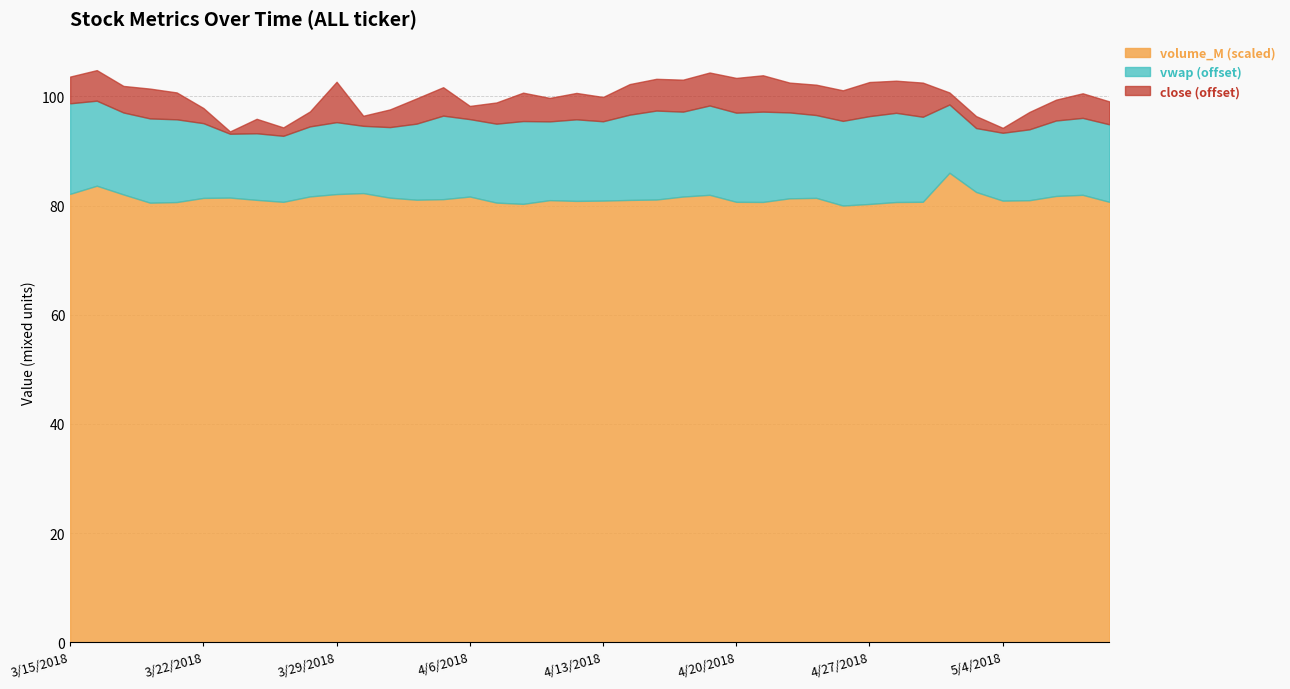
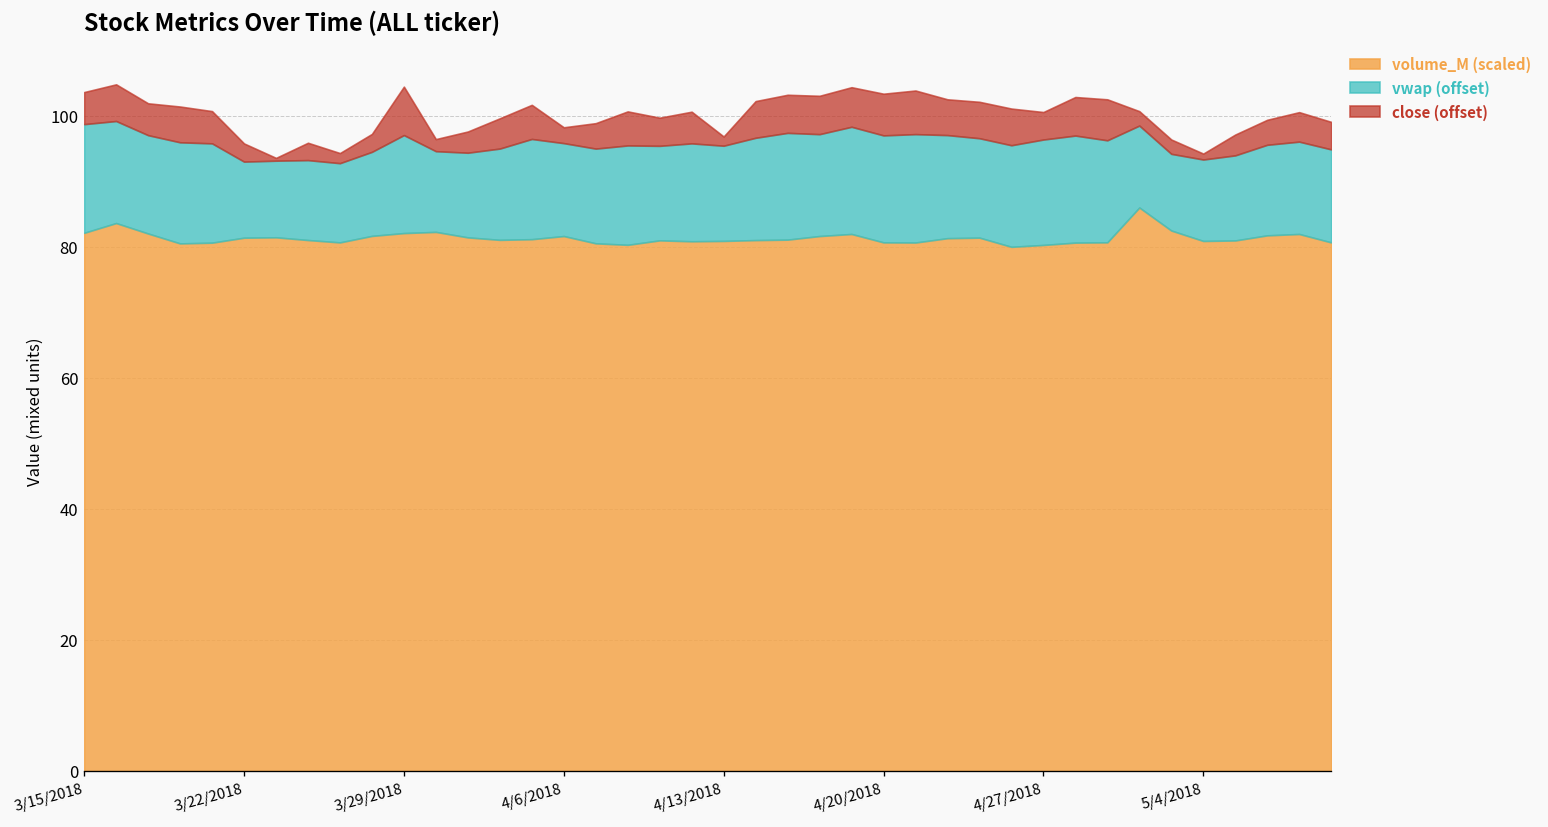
  {
    "volume_M (scaled)": {
      "3/15/2018": 82,
      "3/22/2018": 81,
      "3/29/2018": 82,
      "4/6/2018": 82,
      "4/13/2018": 81,
      "4/20/2018": 81,
      "4/27/2018": 80,
      "5/4/2018": 81
    },
    "vwap (offset)": {
      "3/15/2018": 17,
-     "3/22/2018": 14,
-     "3/29/2018": 13,
+     "3/22/2018": 12,
+     "3/29/2018": 15,
      "4/6/2018": 14,
      "4/13/2018": 15,
      "4/20/2018": 16,
      "4/27/2018": 16,
      "5/4/2018": 12
    },
    "close (offset)": {
      "3/15/2018": 5,
      "3/22/2018": 3,
      "3/29/2018": 7,
      "4/6/2018": 2,
-     "4/13/2018": 4,
+     "4/13/2018": 1,
      "4/20/2018": 6,
-     "4/27/2018": 6,
+     "4/27/2018": 4,
      "5/4/2018": 1
    }
  }
